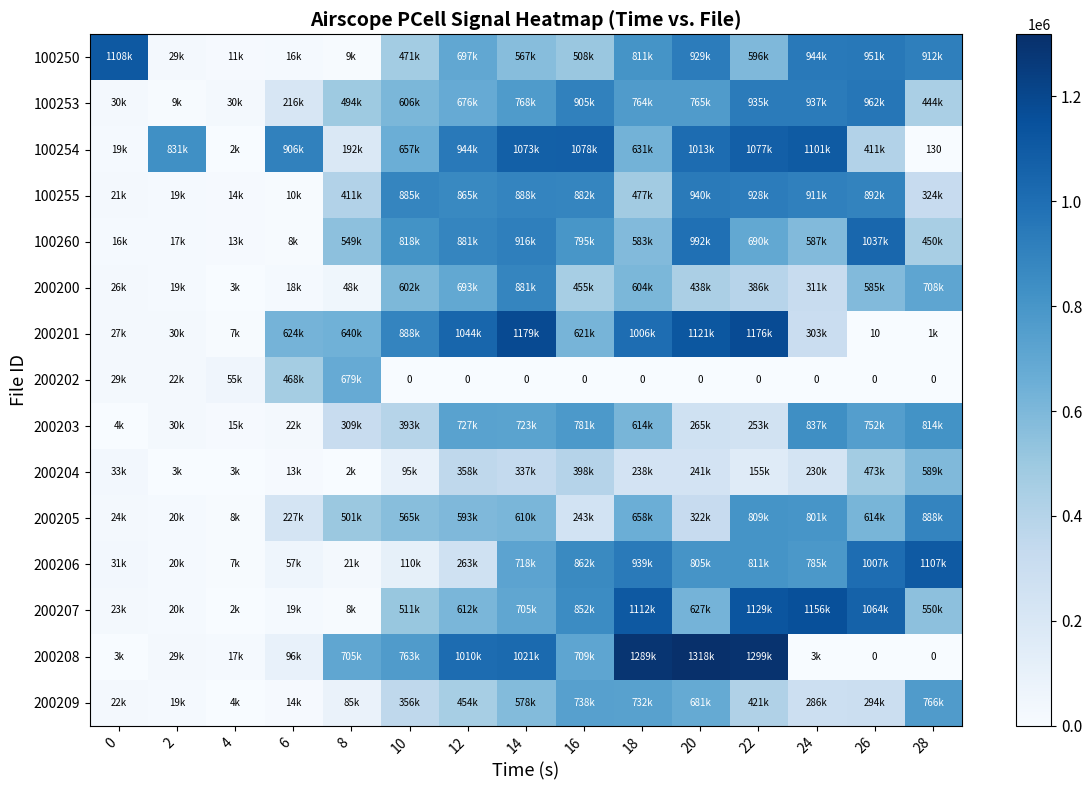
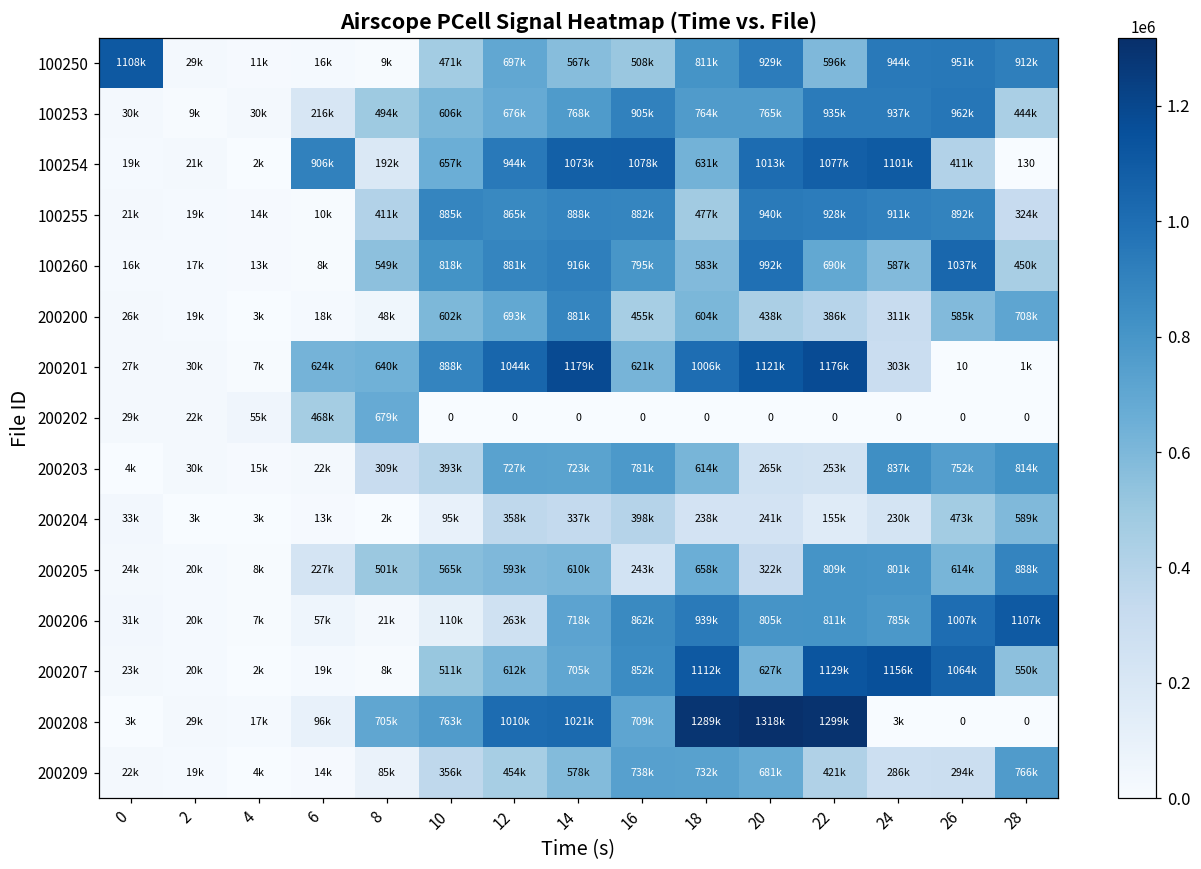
  {
    "100254": {
      "0": "19k",
-     "2": "831k",
+     "2": "21k",
      "4": "2k",
      "6": "906k",
      "8": "192k",
      "10": "657k",
      "12": "944k",
      "14": "1073k",
      "16": "1078k",
      "18": "631k",
      "20": "1013k",
      "22": "1077k",
      "24": "1101k",
      "26": "411k",
      "28": "130"
    }
  }
